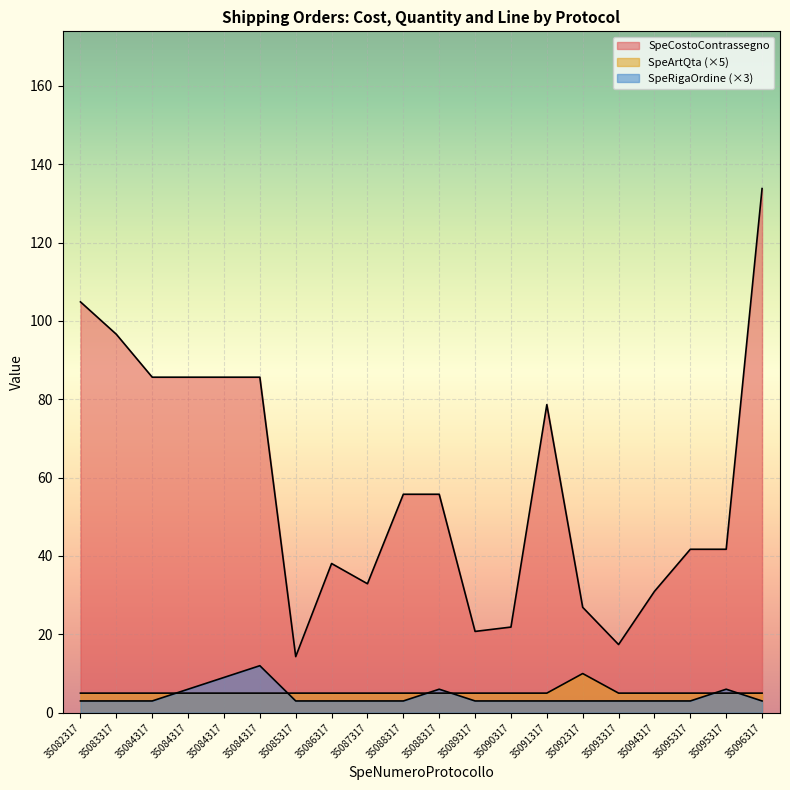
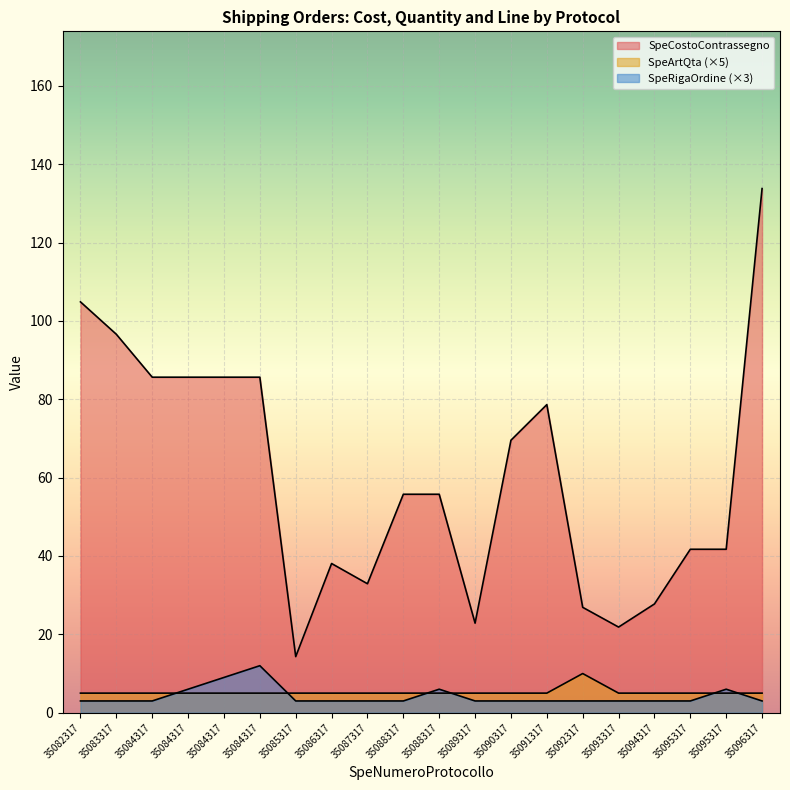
  {
    "SpeCostoContrassegno": {
      "35082317": 105,
      "35083317": 97,
      "35085317": 14,
      "35086317": 38,
      "35087317": 33,
-     "35089317": 21,
-     "35090317": 22,
+     "35089317": 23,
+     "35090317": 70,
      "35091317": 79,
      "35092317": 27,
-     "35093317": 17,
-     "35094317": 31,
+     "35093317": 22,
+     "35094317": 28,
      "35096317": 134
    },
    "SpeArtQta (×5)": {
      "35082317": 5,
      "35083317": 5,
      "35085317": 5,
      "35086317": 5,
      "35087317": 5,
      "35089317": 5,
      "35090317": 5,
      "35091317": 5,
      "35092317": 10,
      "35093317": 5,
      "35094317": 5,
      "35096317": 5
    },
    "SpeRigaOrdine (×3)": {
      "35082317": 3,
      "35083317": 3,
      "35085317": 3,
      "35086317": 3,
      "35087317": 3,
      "35089317": 3,
      "35090317": 3,
      "35091317": 3,
      "35092317": 3,
      "35093317": 3,
      "35094317": 3,
      "35096317": 3
    }
  }
